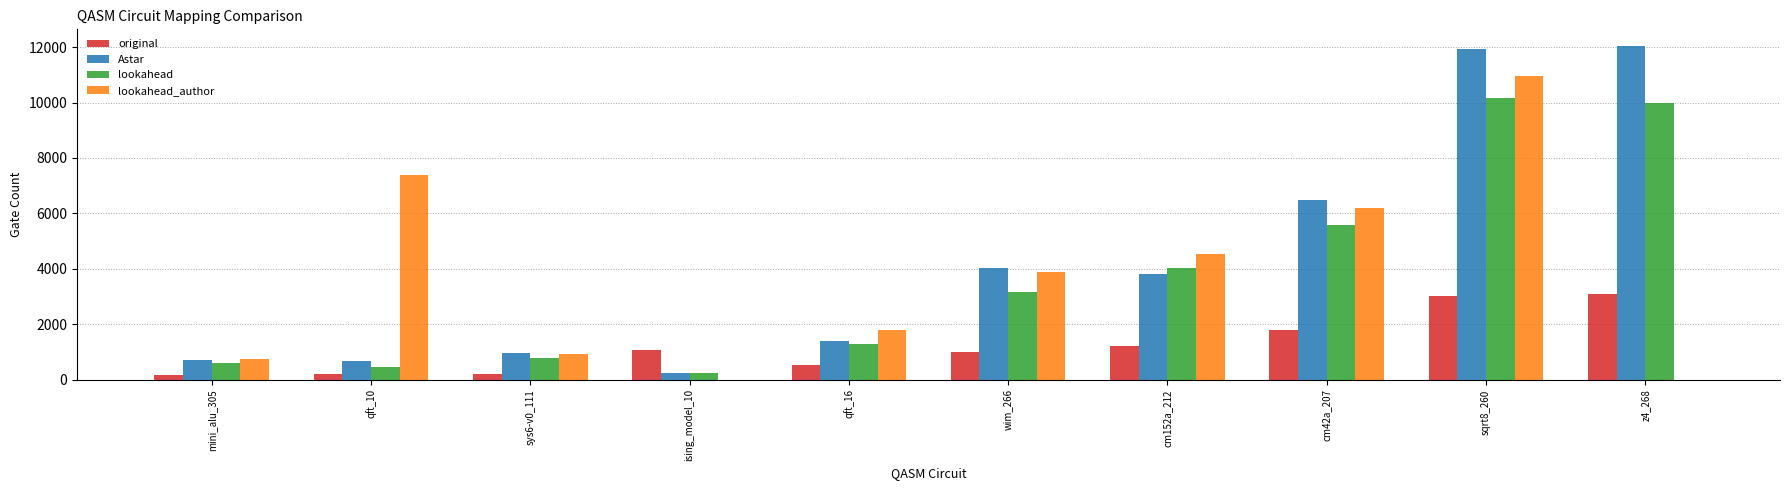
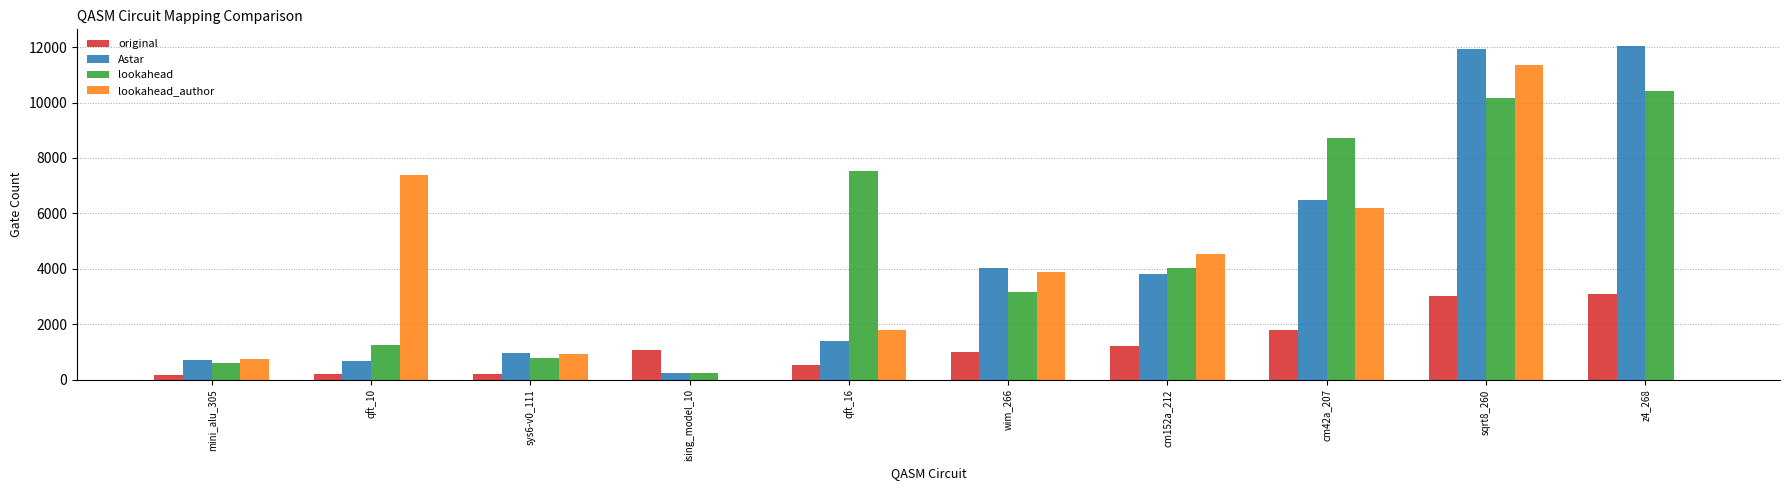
  {
    "original": {
      "mini_alu_305": 200,
      "qft_10": 200,
      "sys6-v0_111": 200,
      "ising_model_10": 1100,
      "qft_16": 500,
      "wim_266": 1000,
      "cm152a_212": 1200,
      "cm42a_207": 1800,
      "sqrt8_260": 3000,
      "z4_268": 3100
    },
    "Astar": {
      "mini_alu_305": 700,
      "qft_10": 700,
      "sys6-v0_111": 1000,
      "ising_model_10": 200,
      "qft_16": 1400,
      "wim_266": 4000,
      "cm152a_212": 3800,
      "cm42a_207": 6500,
      "sqrt8_260": 11900,
      "z4_268": 12000
    },
    "lookahead": {
      "mini_alu_305": 600,
-     "qft_10": 400,
+     "qft_10": 1200,
      "sys6-v0_111": 800,
      "ising_model_10": 200,
-     "qft_16": 1300,
+     "qft_16": 7500,
      "wim_266": 3200,
      "cm152a_212": 4000,
-     "cm42a_207": 5600,
+     "cm42a_207": 8700,
      "sqrt8_260": 10200,
-     "z4_268": 10000
+     "z4_268": 10400
    },
    "lookahead_author": {
      "mini_alu_305": 700,
      "qft_10": 7400,
      "sys6-v0_111": 900,
      "ising_model_10": 0,
      "qft_16": 1800,
      "wim_266": 3900,
      "cm152a_212": 4500,
      "cm42a_207": 6200,
-     "sqrt8_260": 11000,
+     "sqrt8_260": 11300,
      "z4_268": 0
    }
  }
